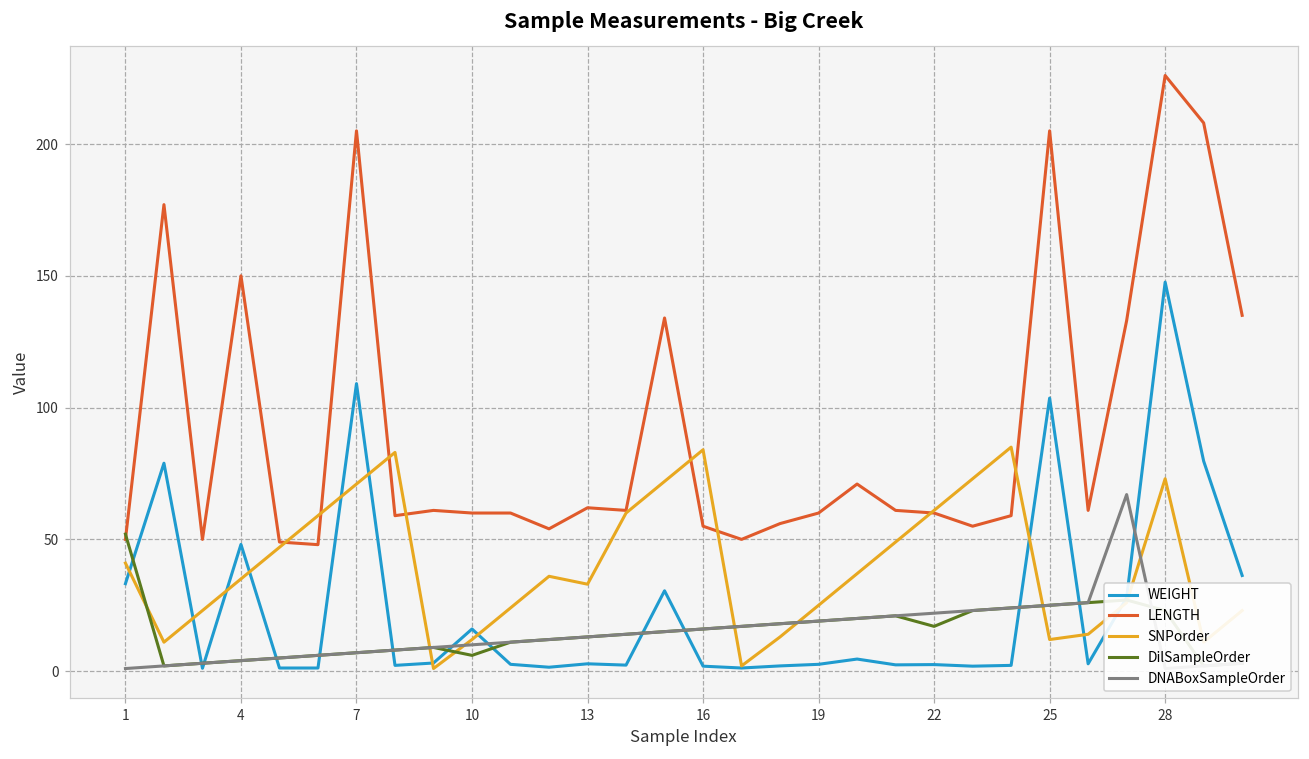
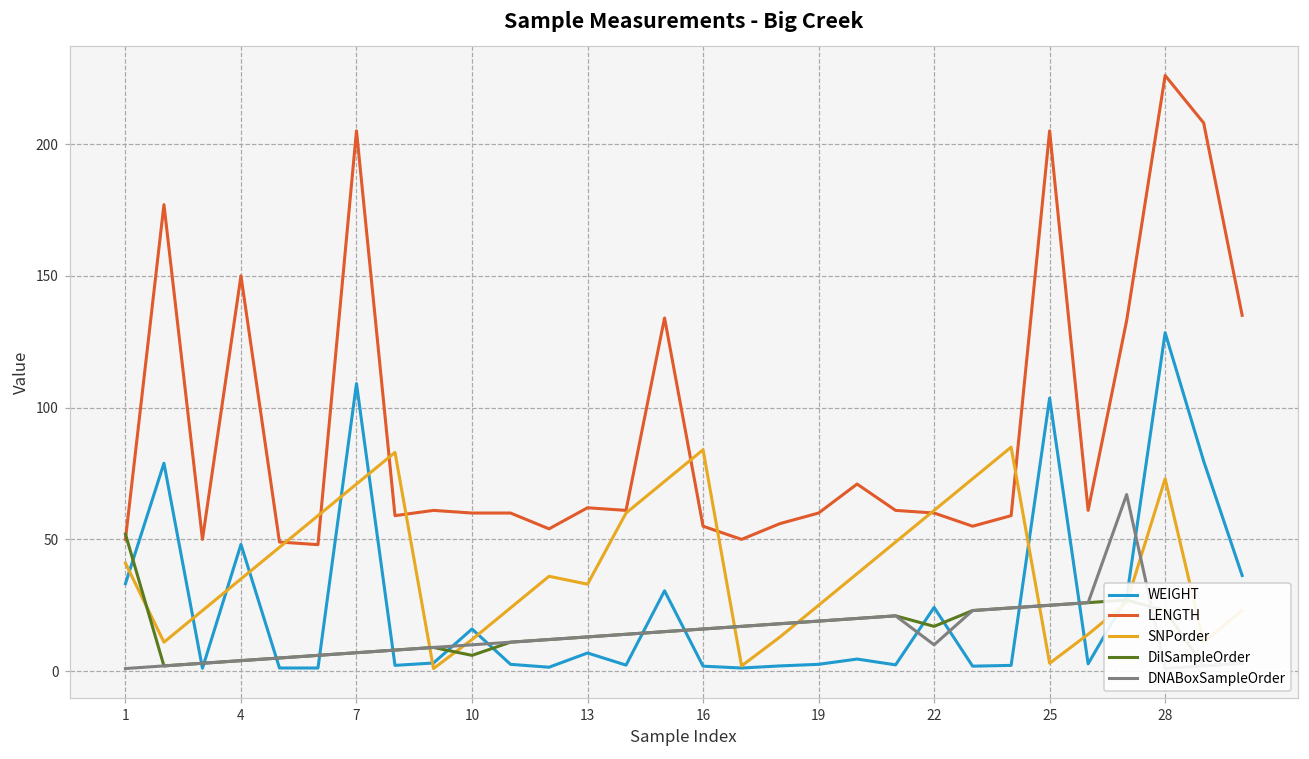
  {
    "WEIGHT": {
      "1": 33,
      "4": 48,
      "7": 109,
      "10": 16,
-     "13": 3,
+     "13": 7,
      "16": 2,
      "19": 3,
-     "22": 3,
+     "22": 24,
      "25": 104,
-     "28": 148
+     "28": 128
    },
    "LENGTH": {
      "1": 50,
      "4": 150,
      "7": 205,
      "10": 60,
      "13": 62,
      "16": 55,
      "19": 60,
      "25": 205,
      "28": 226
    },
    "SNPorder": {
      "1": 41,
      "4": 35,
      "7": 71,
      "10": 12,
      "13": 33,
      "16": 84,
      "19": 25,
-     "25": 12,
+     "25": 3,
      "28": 73
    },
    "DilSampleOrder": {
      "1": 52,
      "10": 6,
      "22": 17
    },
    "DNABoxSampleOrder": {
      "1": 1,
      "10": 10,
-     "22": 22
+     "22": 10
    }
  }
